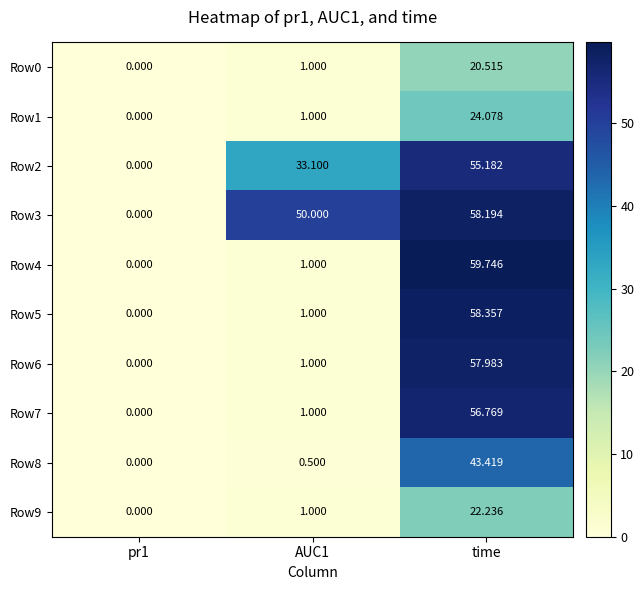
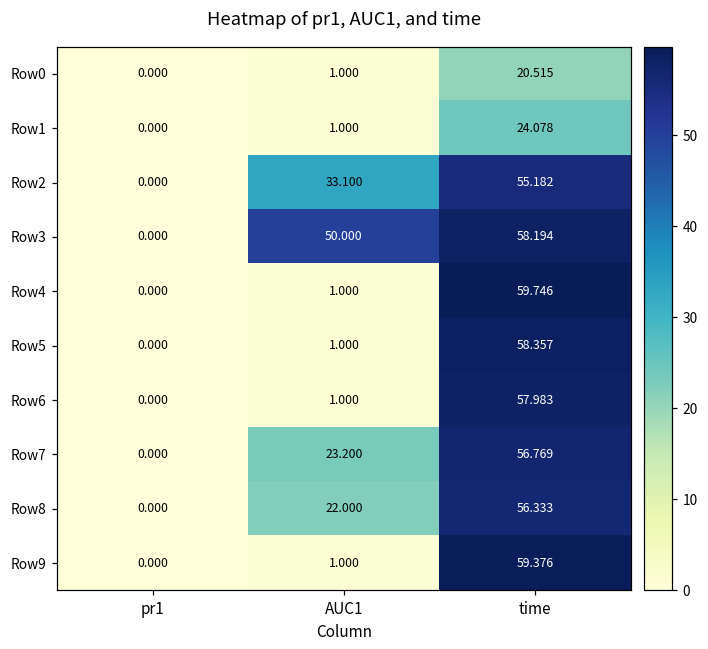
  {
    "Row0": {
      "pr1": 0.000,
      "AUC1": 1.000,
      "time": 20.515
    },
    "Row1": {
      "pr1": 0.000,
      "AUC1": 1.000,
      "time": 24.078
    },
    "Row2": {
      "pr1": 0.000,
      "AUC1": 33.100,
      "time": 55.182
    },
    "Row3": {
      "pr1": 0.000,
      "AUC1": 50.000,
      "time": 58.194
    },
    "Row4": {
      "pr1": 0.000,
      "AUC1": 1.000,
      "time": 59.746
    },
    "Row5": {
      "pr1": 0.000,
      "AUC1": 1.000,
      "time": 58.357
    },
    "Row6": {
      "pr1": 0.000,
      "AUC1": 1.000,
      "time": 57.983
    },
    "Row7": {
      "pr1": 0.000,
-     "AUC1": 1.000,
+     "AUC1": 23.200,
      "time": 56.769
    },
    "Row8": {
      "pr1": 0.000,
-     "AUC1": 0.500,
-     "time": 43.419
+     "AUC1": 22.000,
+     "time": 56.333
    },
    "Row9": {
      "pr1": 0.000,
      "AUC1": 1.000,
-     "time": 22.236
+     "time": 59.376
    }
  }
